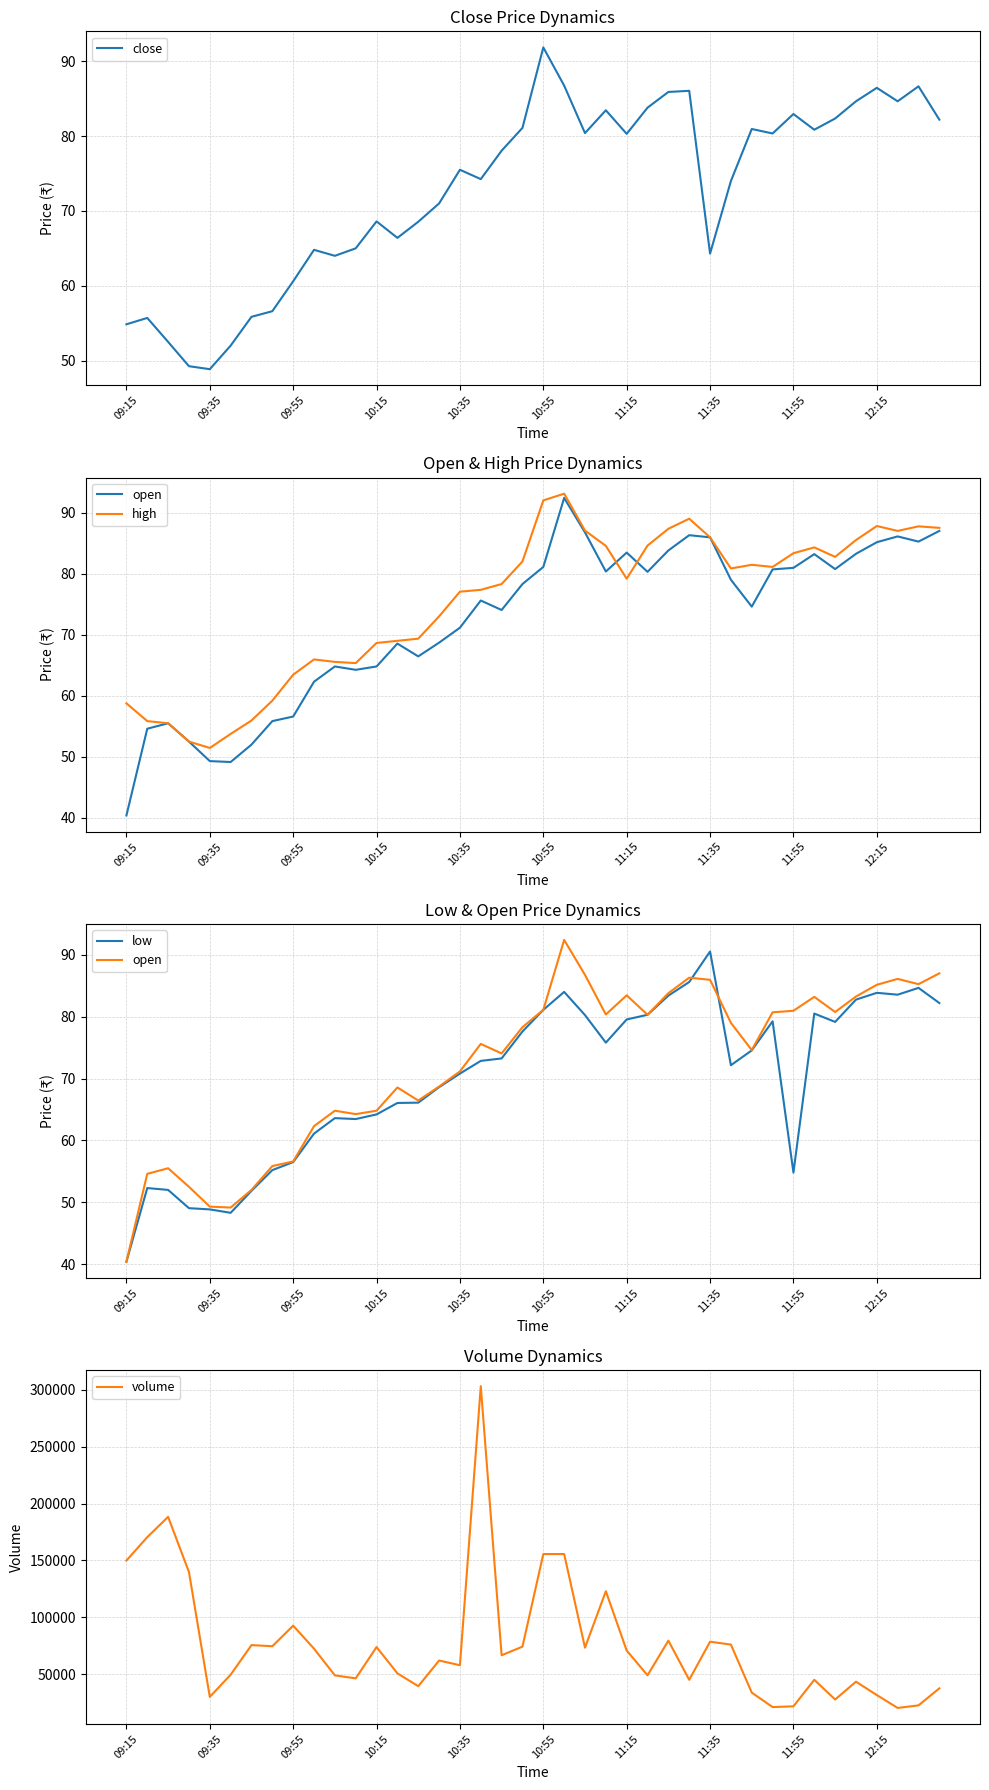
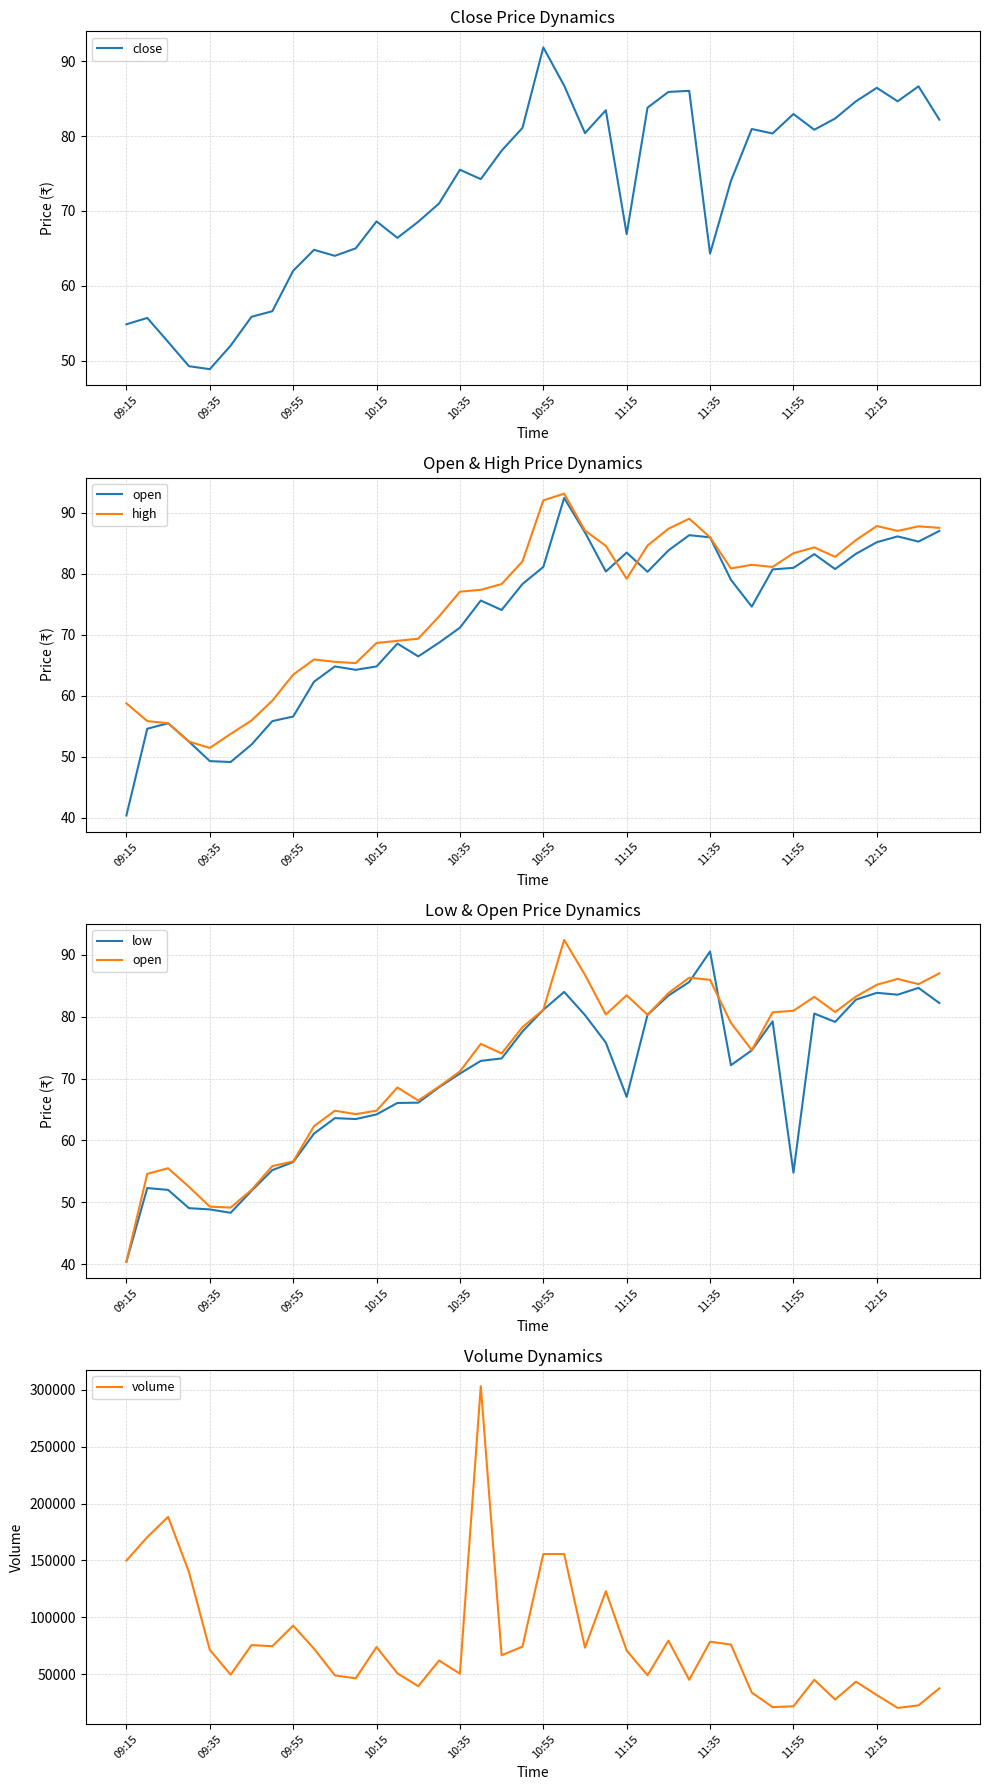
  {
    "Close Price Dynamics": {
      "09:15": 55,
      "09:35": 49,
-     "09:55": 61,
+     "09:55": 62,
      "10:15": 69,
      "10:35": 76,
      "10:55": 92,
-     "11:15": 80,
+     "11:15": 67,
      "11:35": 64,
      "11:55": 83,
      "12:15": 86
    },
    "Open & High Price Dynamics": {
      "high": {
        "09:15": 59,
        "09:35": 51,
        "09:55": 63,
        "10:15": 69,
        "10:35": 77,
        "10:55": 92,
        "11:15": 79,
        "11:55": 83,
        "12:15": 88
      }
    },
    "Low & Open Price Dynamics": {
      "low": {
        "09:35": 49,
        "10:15": 64,
-       "11:15": 80,
+       "11:15": 67,
        "11:35": 91,
        "11:55": 55,
        "12:15": 84
      },
      "open": {
        "09:35": 49,
        "10:15": 65,
        "11:15": 83,
        "11:35": 86,
        "11:55": 81,
        "12:15": 85
      }
    },
    "Volume Dynamics": {
      "09:15": 150000,
-     "09:35": 30000,
+     "09:35": 71000,
      "09:55": 93000,
      "10:15": 74000,
-     "10:35": 58000,
+     "10:35": 50000,
      "10:55": 156000,
      "11:15": 71000,
      "11:35": 79000,
      "11:55": 22000,
      "12:15": 32000
    }
  }
